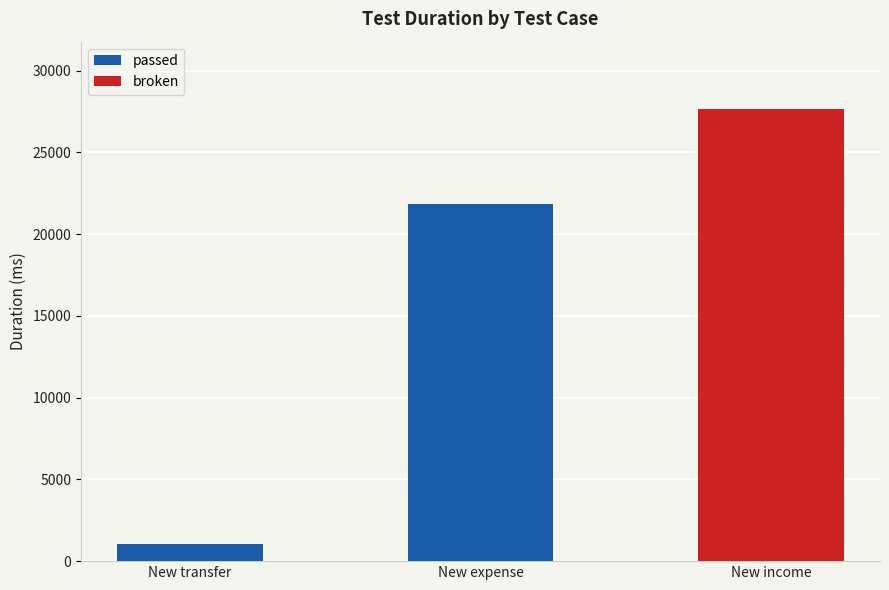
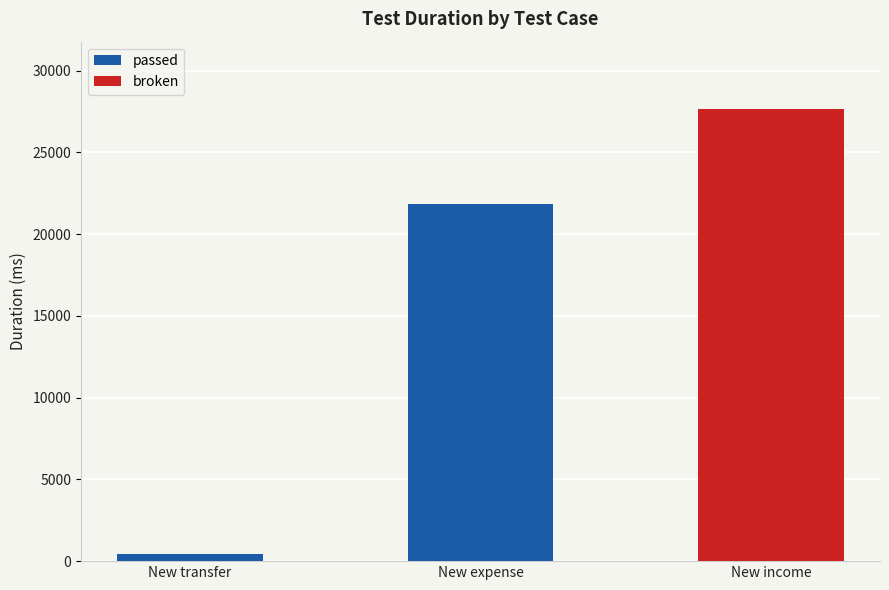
  {
    "passed": {
-     "New transfer": 1000,
+     "New transfer": 500,
      "New expense": 21800
    },
    "broken": {
      "New income": 27600
    }
  }
